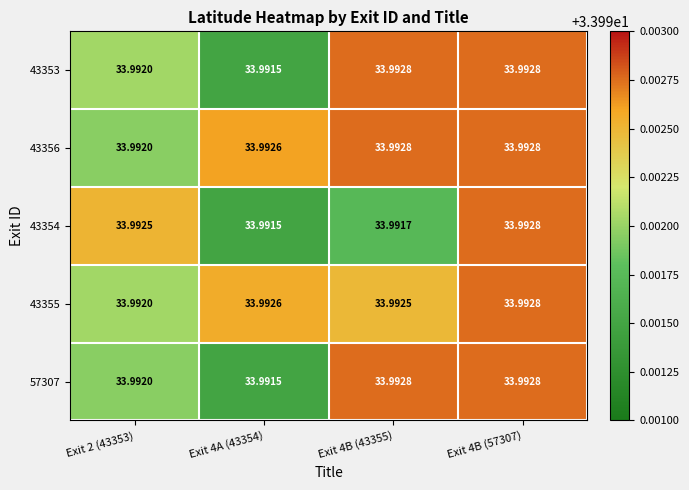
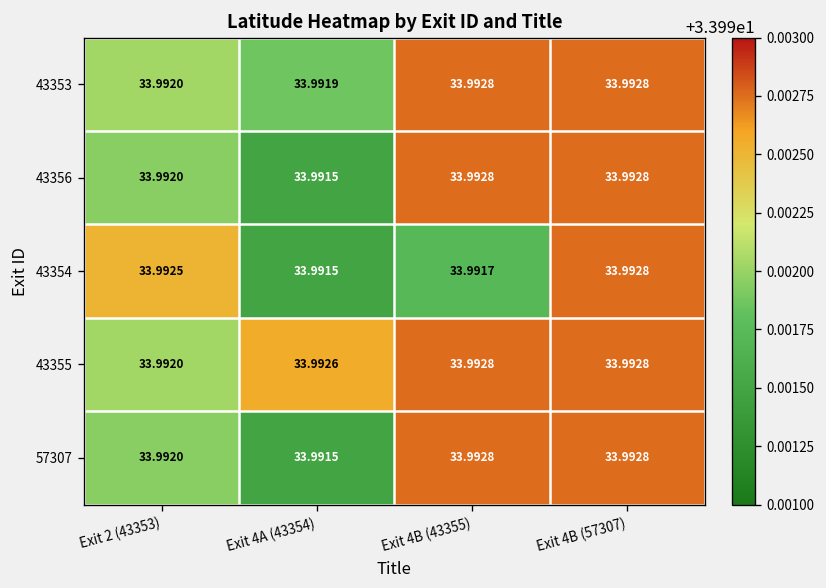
  {
    "43353": {
      "Exit 2 (43353)": 33.9920,
-     "Exit 4A (43354)": 33.9915,
+     "Exit 4A (43354)": 33.9919,
      "Exit 4B (43355)": 33.9928,
      "Exit 4B (57307)": 33.9928
    },
    "43356": {
      "Exit 2 (43353)": 33.9920,
-     "Exit 4A (43354)": 33.9926,
+     "Exit 4A (43354)": 33.9915,
      "Exit 4B (43355)": 33.9928,
      "Exit 4B (57307)": 33.9928
    },
    "43354": {
      "Exit 2 (43353)": 33.9925,
      "Exit 4A (43354)": 33.9915,
      "Exit 4B (43355)": 33.9917,
      "Exit 4B (57307)": 33.9928
    },
    "43355": {
      "Exit 2 (43353)": 33.9920,
      "Exit 4A (43354)": 33.9926,
-     "Exit 4B (43355)": 33.9925,
+     "Exit 4B (43355)": 33.9928,
      "Exit 4B (57307)": 33.9928
    },
    "57307": {
      "Exit 2 (43353)": 33.9920,
      "Exit 4A (43354)": 33.9915,
      "Exit 4B (43355)": 33.9928,
      "Exit 4B (57307)": 33.9928
    }
  }
